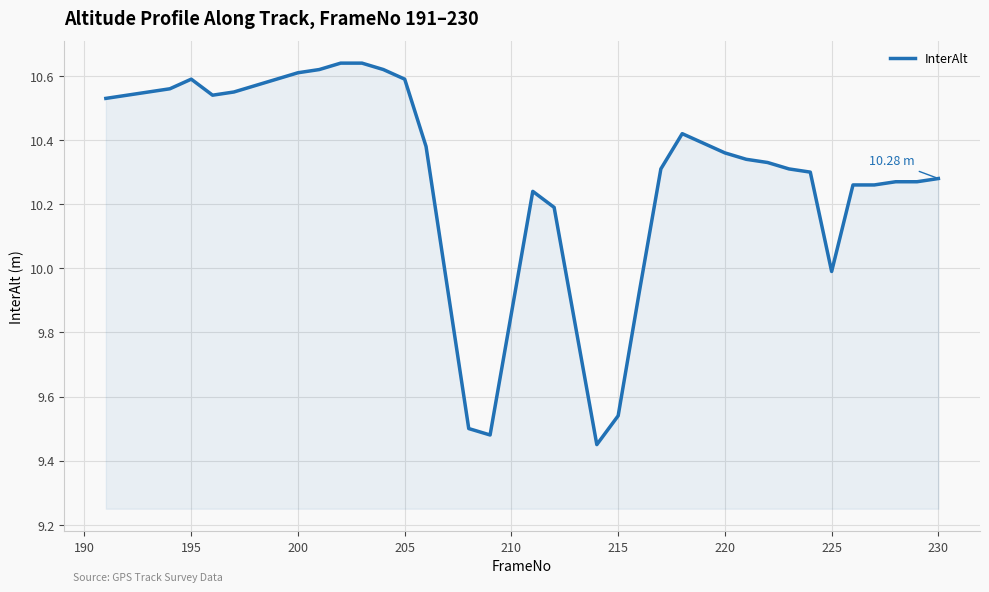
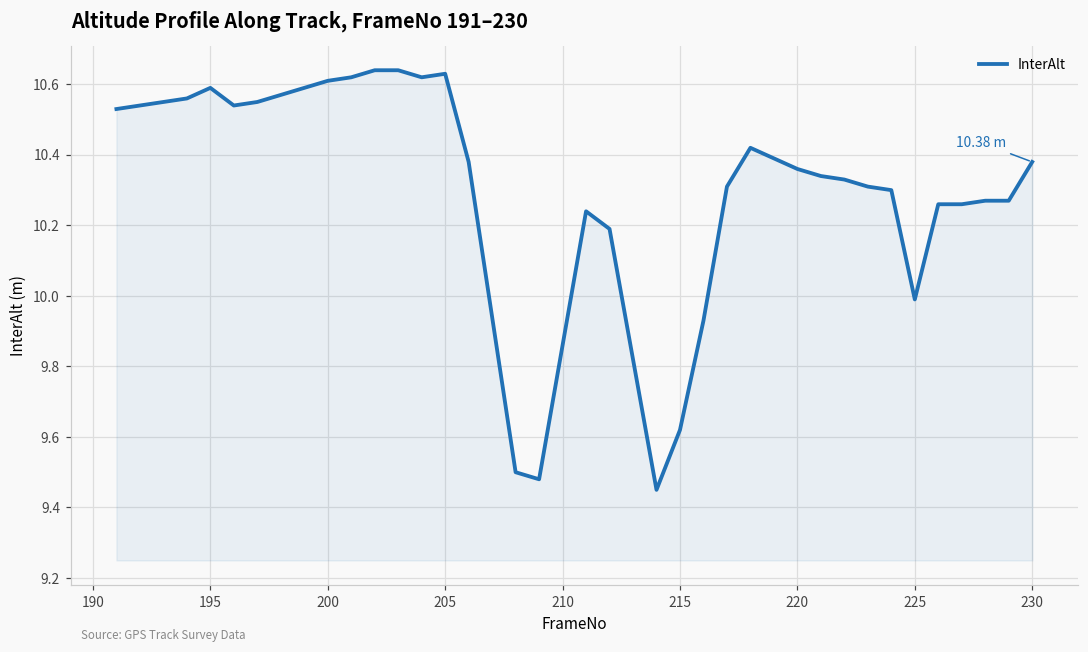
  {
-   "205": 10.59,
-   "215": 9.54,
-   "230": 10.28
+   "205": 10.63,
+   "215": 9.62,
+   "230": 10.38
  }
